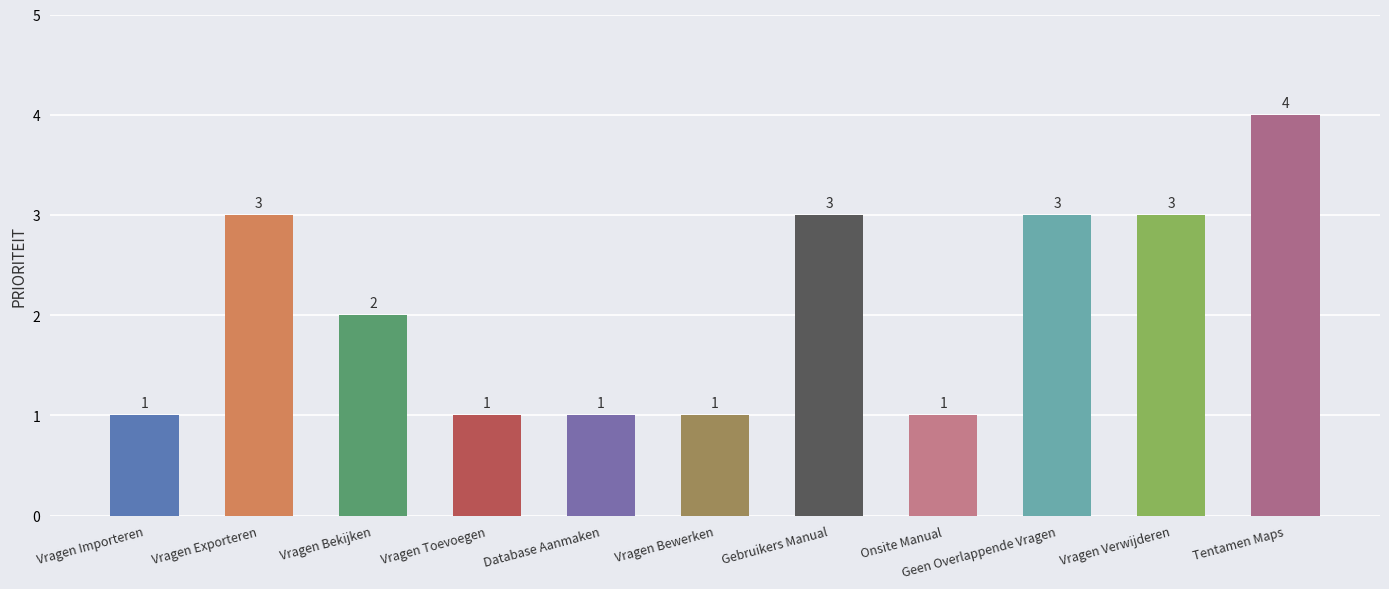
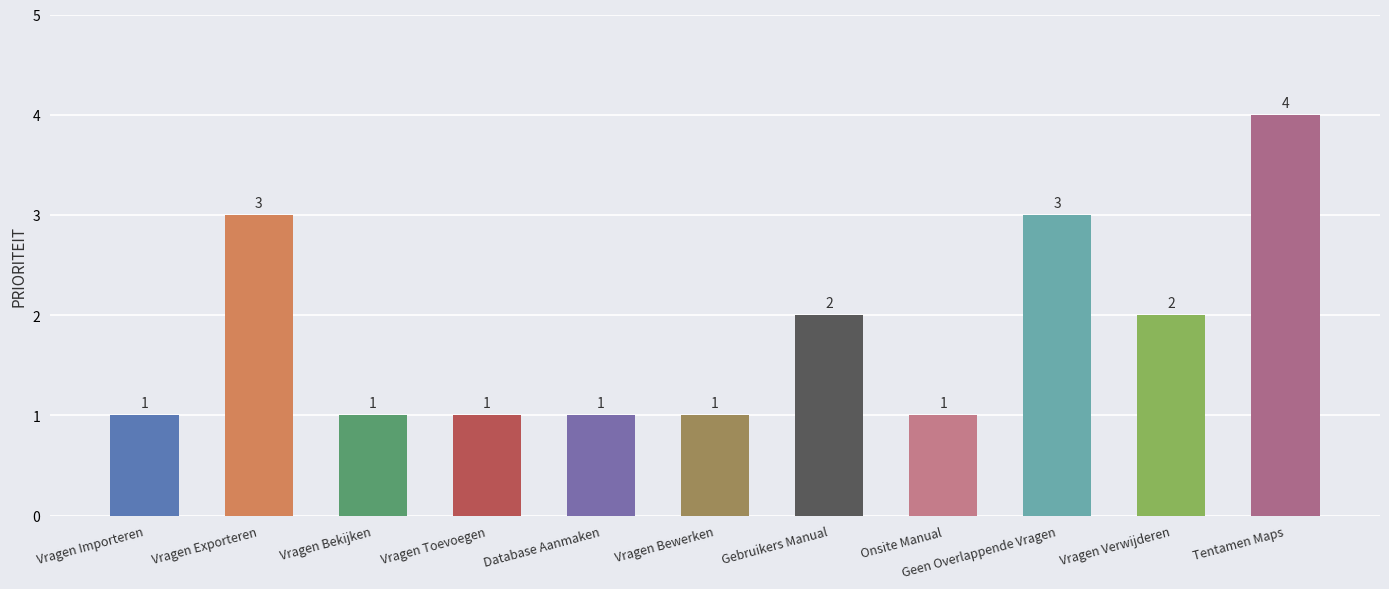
  {
    "Vragen Importeren": 1,
    "Vragen Exporteren": 3,
-   "Vragen Bekijken": 2,
+   "Vragen Bekijken": 1,
    "Vragen Toevoegen": 1,
    "Database Aanmaken": 1,
    "Vragen Bewerken": 1,
-   "Gebruikers Manual": 3,
+   "Gebruikers Manual": 2,
    "Onsite Manual": 1,
    "Geen Overlappende Vragen": 3,
-   "Vragen Verwijderen": 3,
+   "Vragen Verwijderen": 2,
    "Tentamen Maps": 4
  }
